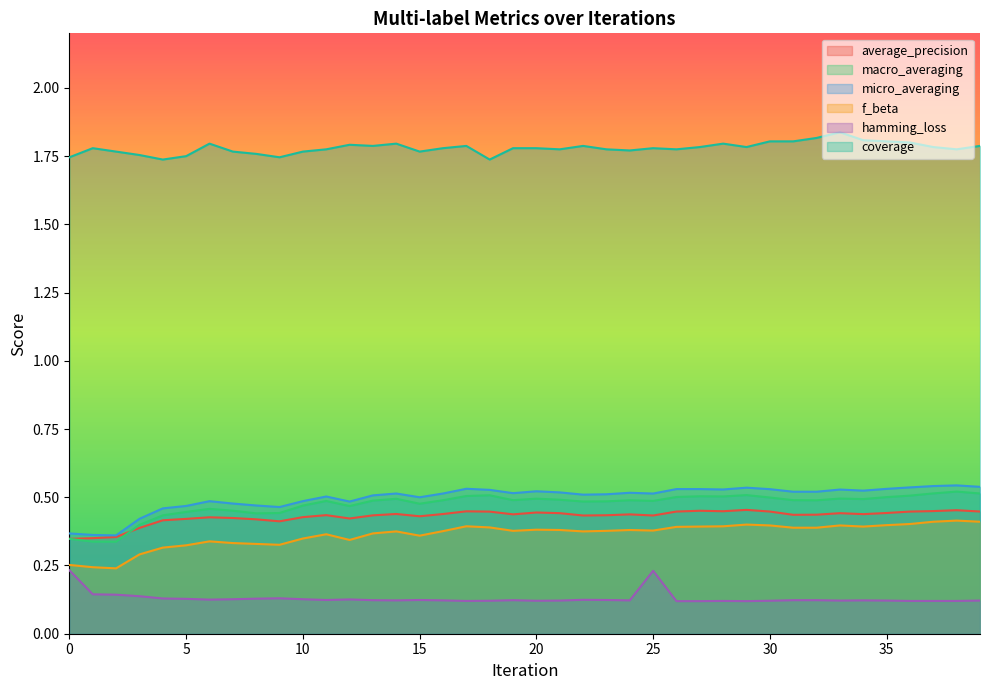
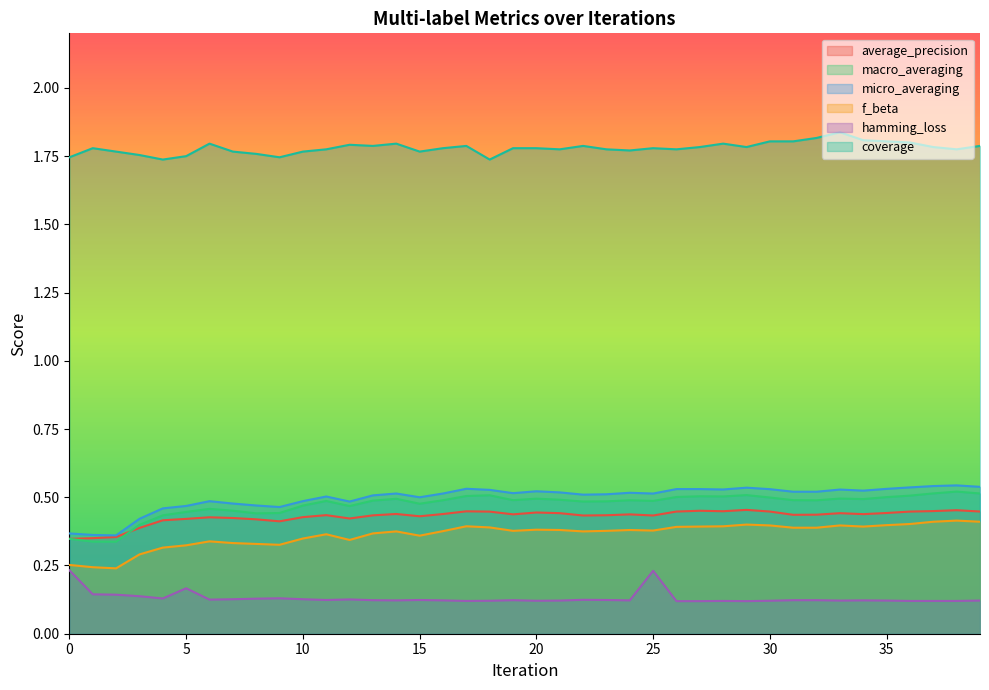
  {
    "hamming_loss": {
      "0": 0.23,
-     "5": 0.13,
+     "5": 0.17,
      "10": 0.13,
      "15": 0.12,
      "20": 0.12,
      "25": 0.23,
      "30": 0.12,
      "35": 0.12
    }
  }
